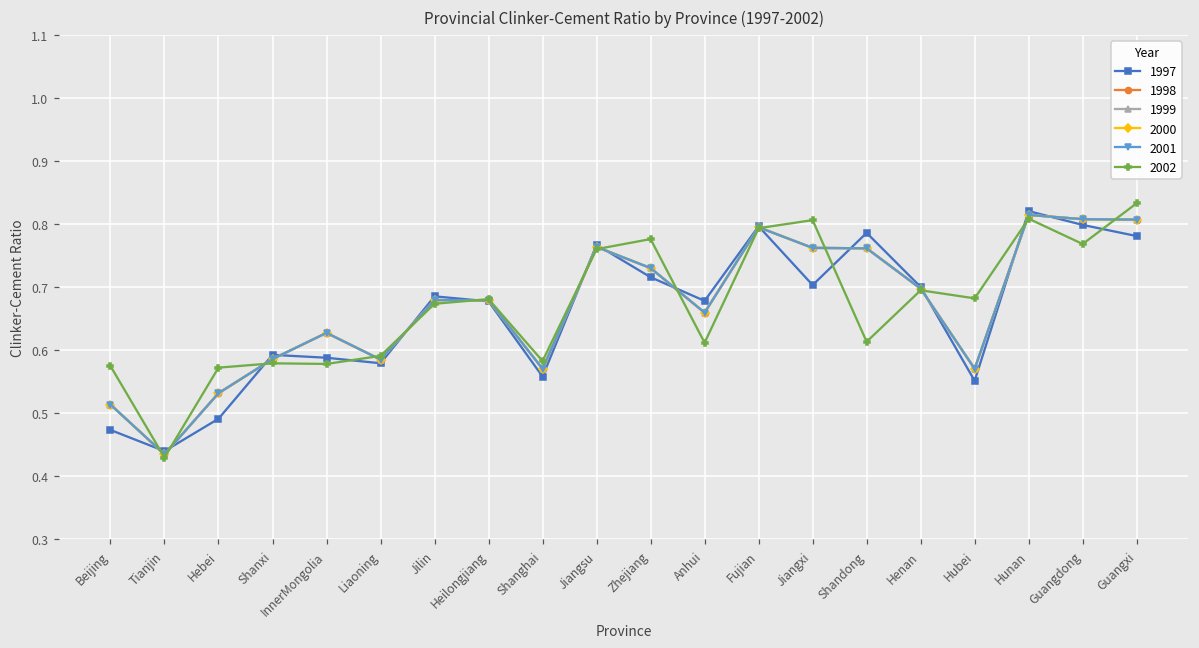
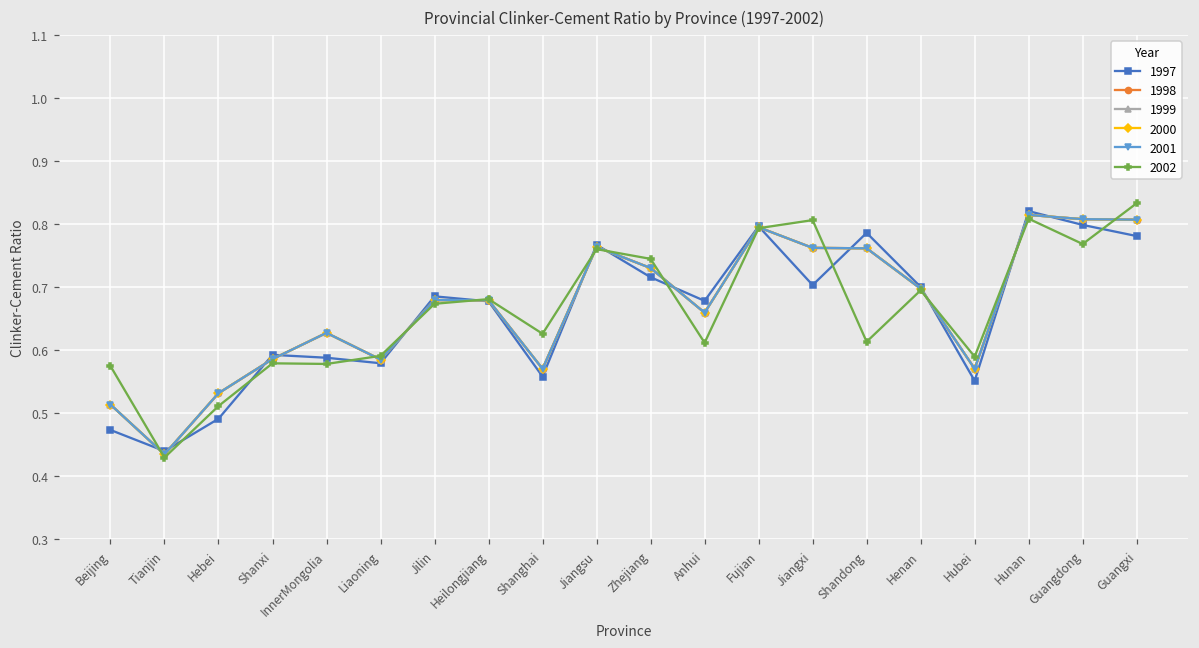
  {
    "2002": {
      "Beijing": 0.58,
      "Tianjin": 0.43,
-     "Hebei": 0.57,
+     "Hebei": 0.51,
      "Shanxi": 0.58,
      "InnerMongolia": 0.58,
      "Liaoning": 0.59,
      "Jilin": 0.67,
-     "Shanghai": 0.58,
-     "Zhejiang": 0.78,
+     "Shanghai": 0.63,
+     "Zhejiang": 0.75,
      "Anhui": 0.61,
      "Jiangxi": 0.81,
      "Shandong": 0.61,
-     "Hubei": 0.68,
+     "Hubei": 0.59,
      "Hunan": 0.81,
      "Guangdong": 0.77,
      "Guangxi": 0.83
    }
  }
